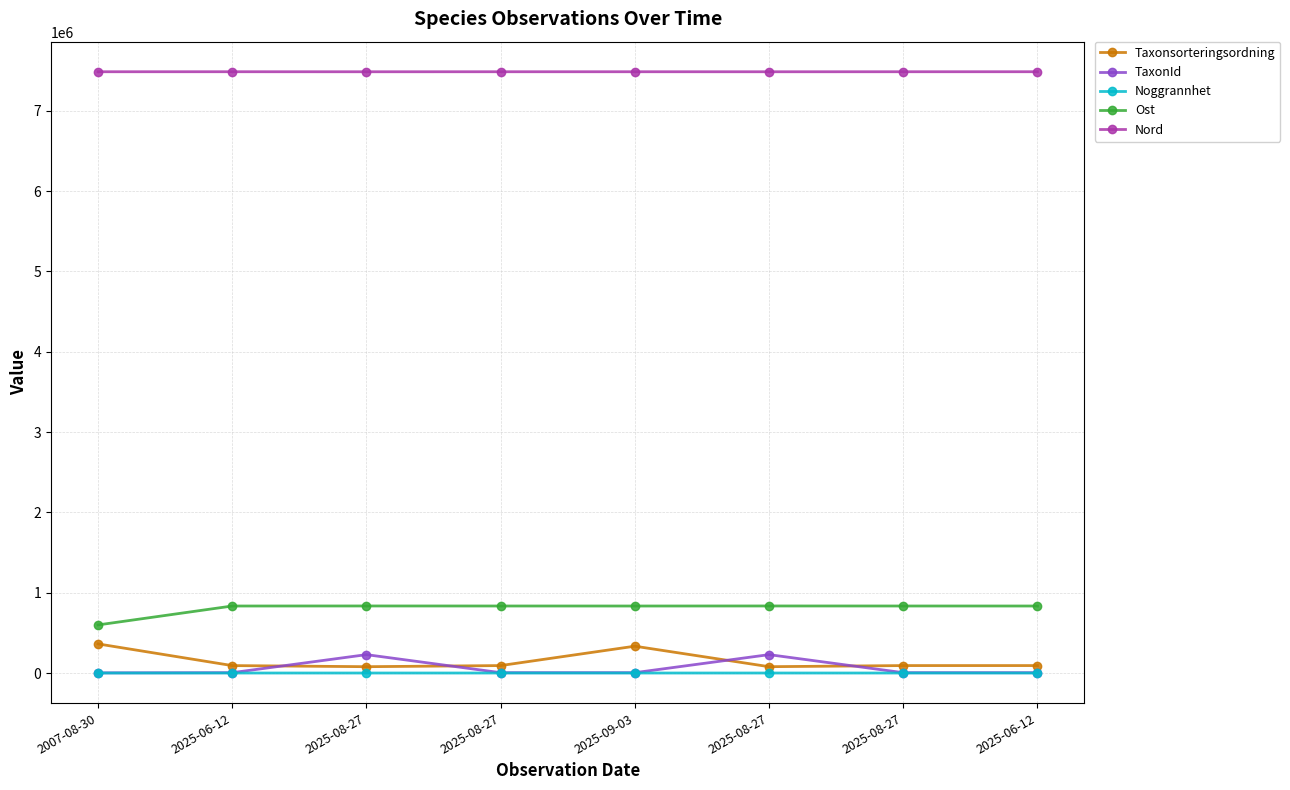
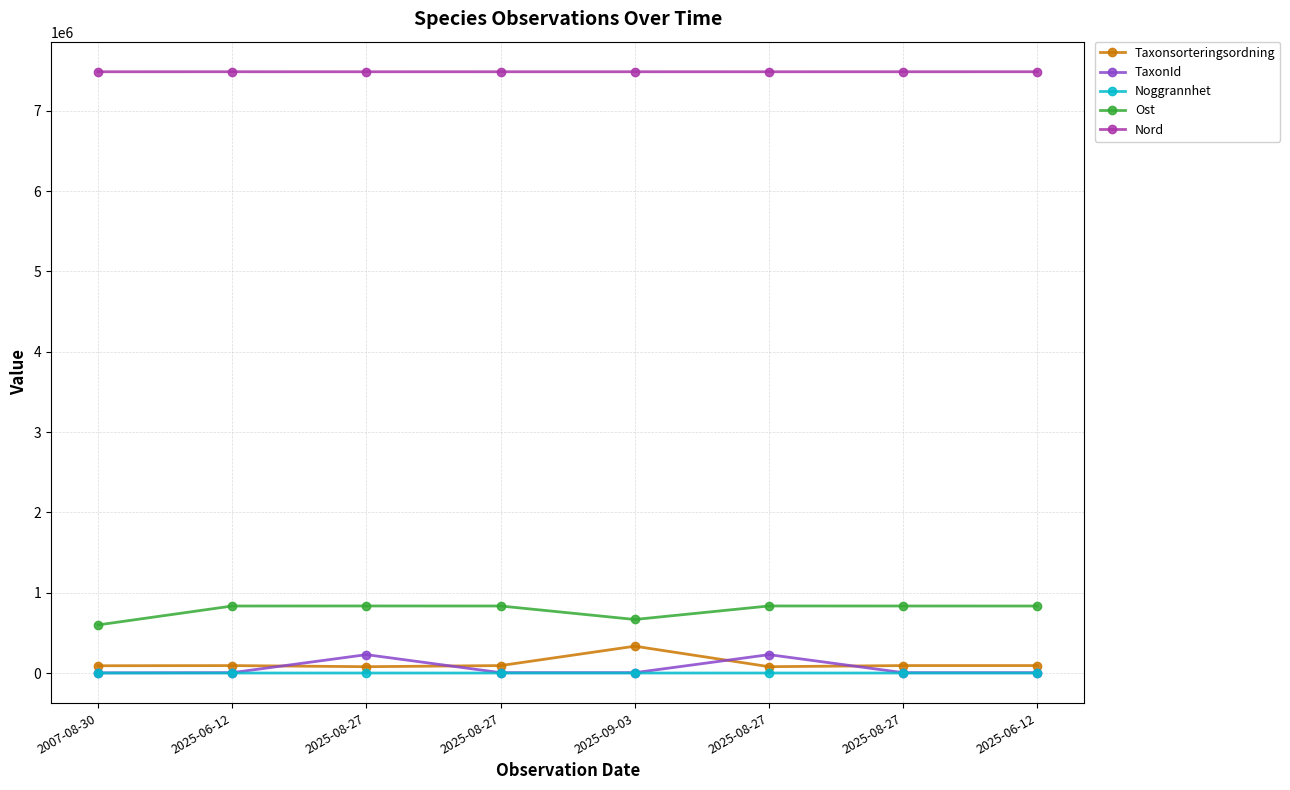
  {
    "Taxonsorteringsordning": {
-     "2007-08-30": 400000,
+     "2007-08-30": 100000,
      "2025-09-03": 300000
    },
    "Ost": {
      "2007-08-30": 600000,
-     "2025-09-03": 800000
+     "2025-09-03": 700000
    }
  }
